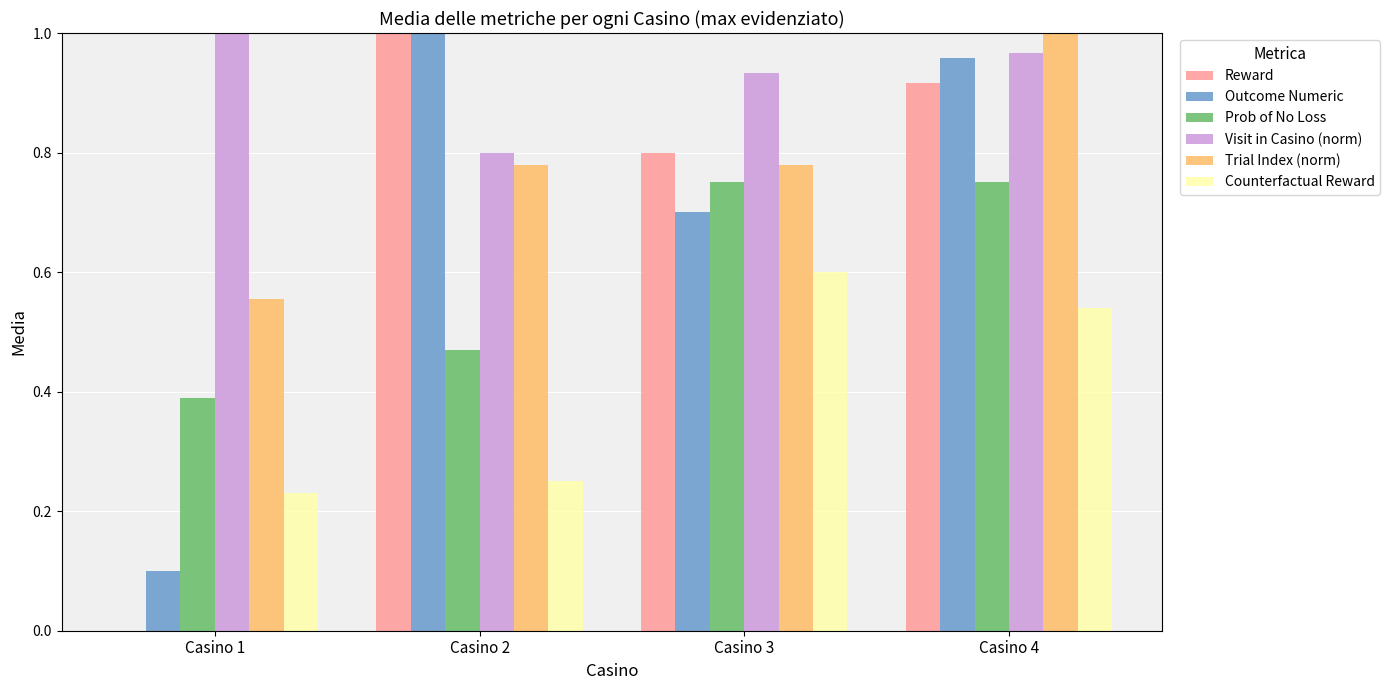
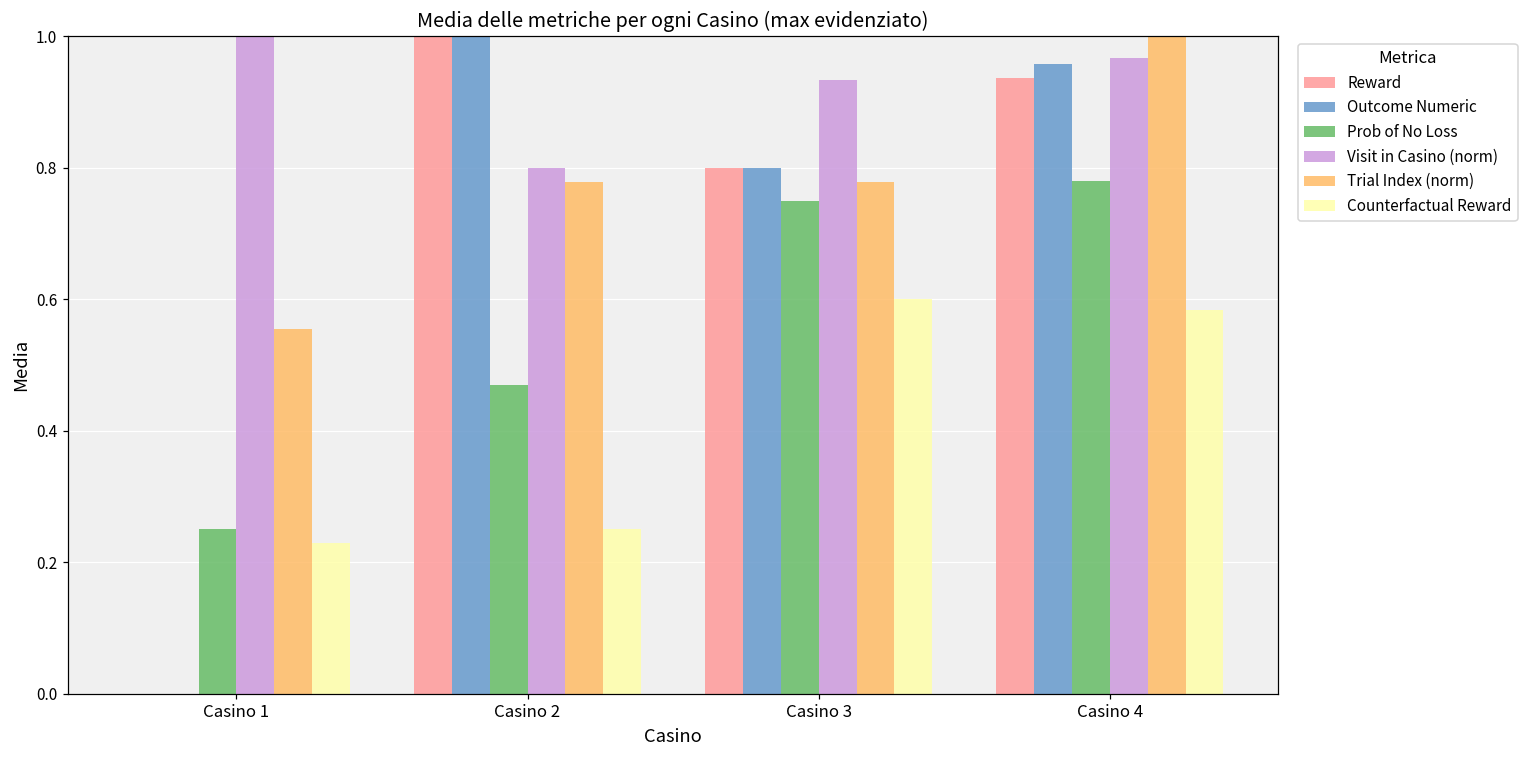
  {
    "Reward": {
      "Casino 1": 0.00,
      "Casino 2": 1.00,
      "Casino 3": 0.80,
-     "Casino 4": 0.92
+     "Casino 4": 0.94
    },
    "Outcome Numeric": {
-     "Casino 1": 0.1,
+     "Casino 1": 0.0,
      "Casino 2": 1.0,
-     "Casino 3": 0.7,
+     "Casino 3": 0.8,
      "Casino 4": 0.96
    },
    "Prob of No Loss": {
-     "Casino 1": 0.39,
+     "Casino 1": 0.25,
      "Casino 2": 0.47,
      "Casino 3": 0.75,
-     "Casino 4": 0.75
+     "Casino 4": 0.78
    },
    "Visit in Casino (norm)": {
      "Casino 1": 1.00,
      "Casino 2": 0.80,
      "Casino 3": 0.93,
      "Casino 4": 0.97
    },
    "Trial Index (norm)": {
      "Casino 1": 0.55,
      "Casino 2": 0.78,
      "Casino 3": 0.78,
      "Casino 4": 1.00
    },
    "Counterfactual Reward": {
      "Casino 1": 0.23,
      "Casino 2": 0.25,
      "Casino 3": 0.60,
-     "Casino 4": 0.54
+     "Casino 4": 0.58
    }
  }
